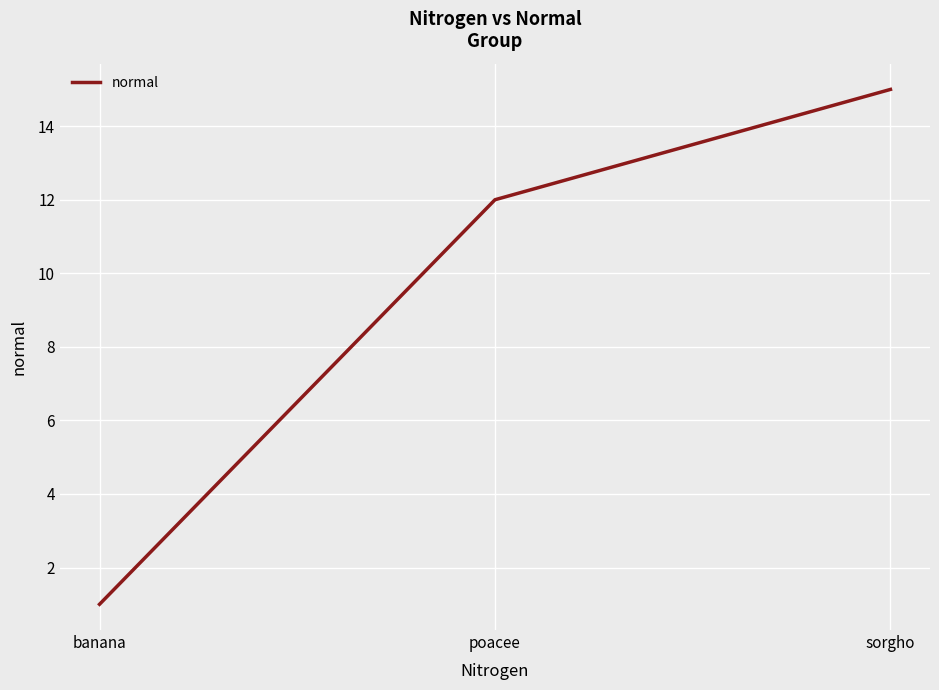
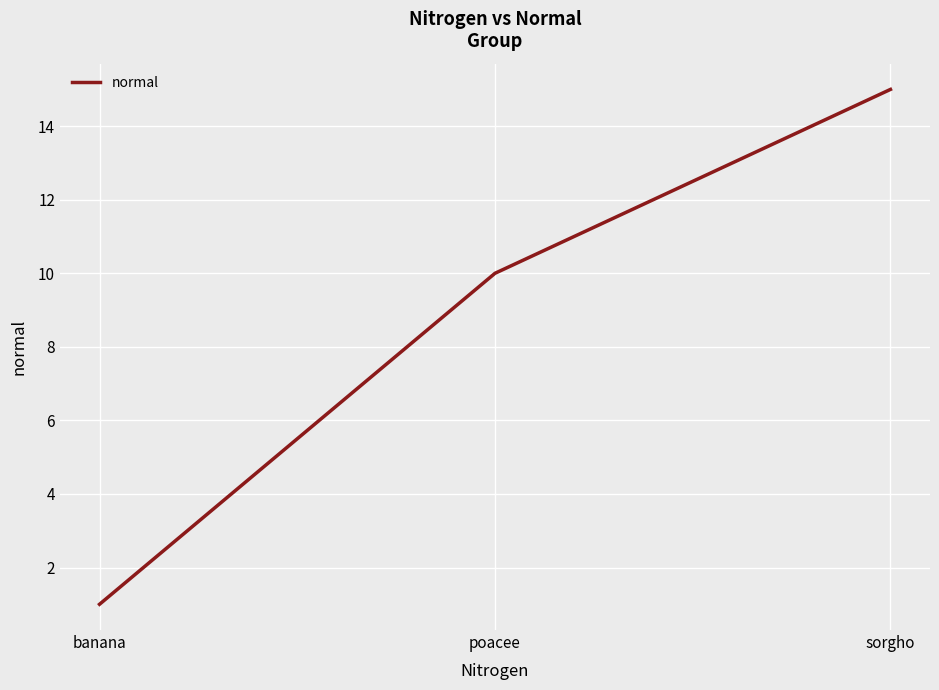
  {
    "banana": 1,
-   "poacee": 12,
+   "poacee": 10,
    "sorgho": 15
  }
